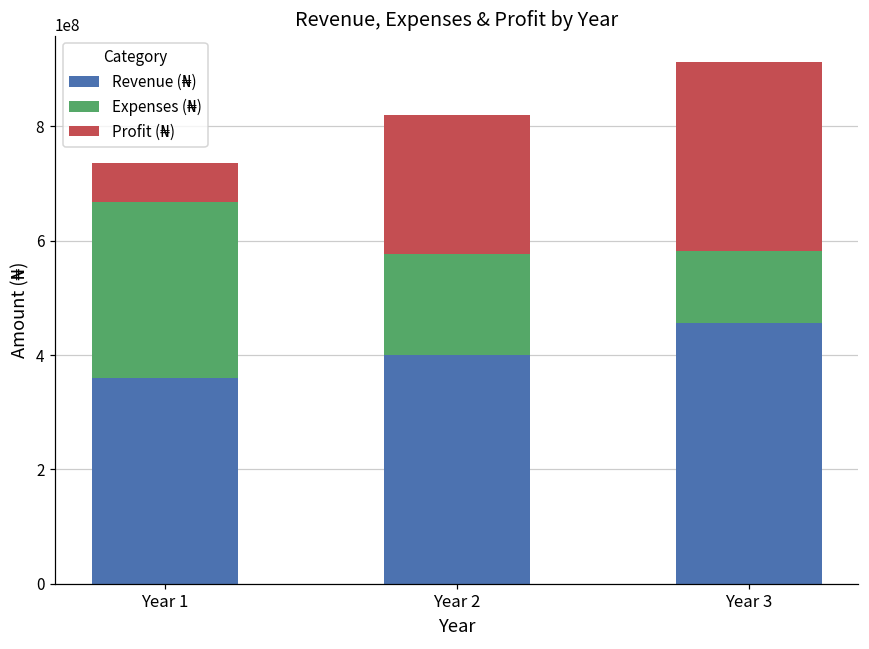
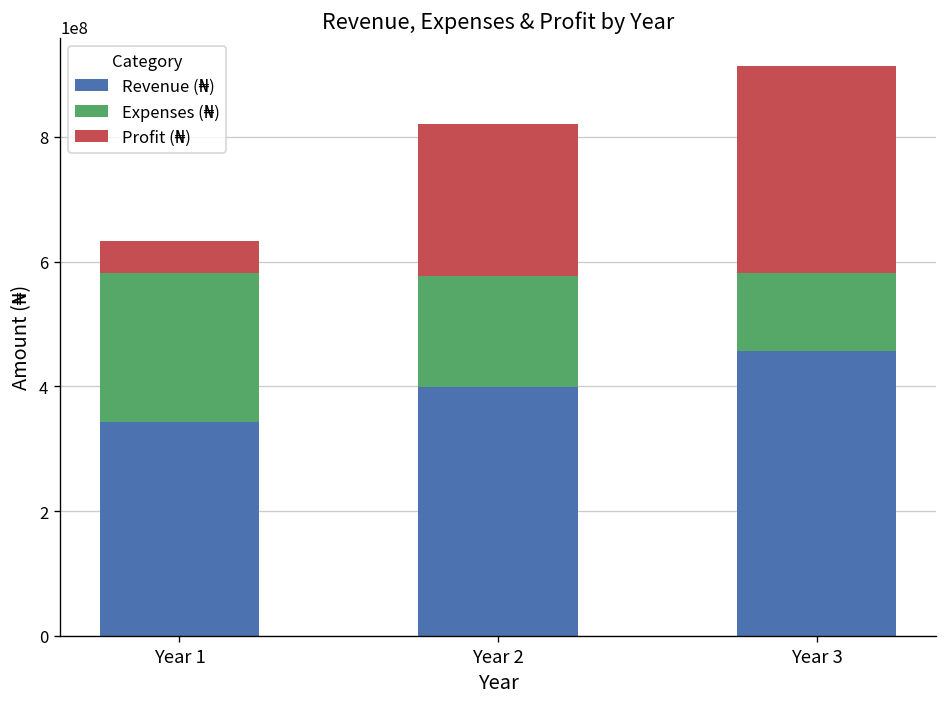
  {
    "Revenue (₦)": {
-     "Year 1": 360000000,
+     "Year 1": 340000000,
      "Year 2": 400000000,
      "Year 3": 460000000
    },
    "Expenses (₦)": {
-     "Year 1": 310000000,
+     "Year 1": 240000000,
      "Year 2": 180000000,
      "Year 3": 130000000
    },
    "Profit (₦)": {
-     "Year 1": 70000000,
+     "Year 1": 50000000,
      "Year 2": 240000000,
      "Year 3": 330000000
    }
  }
